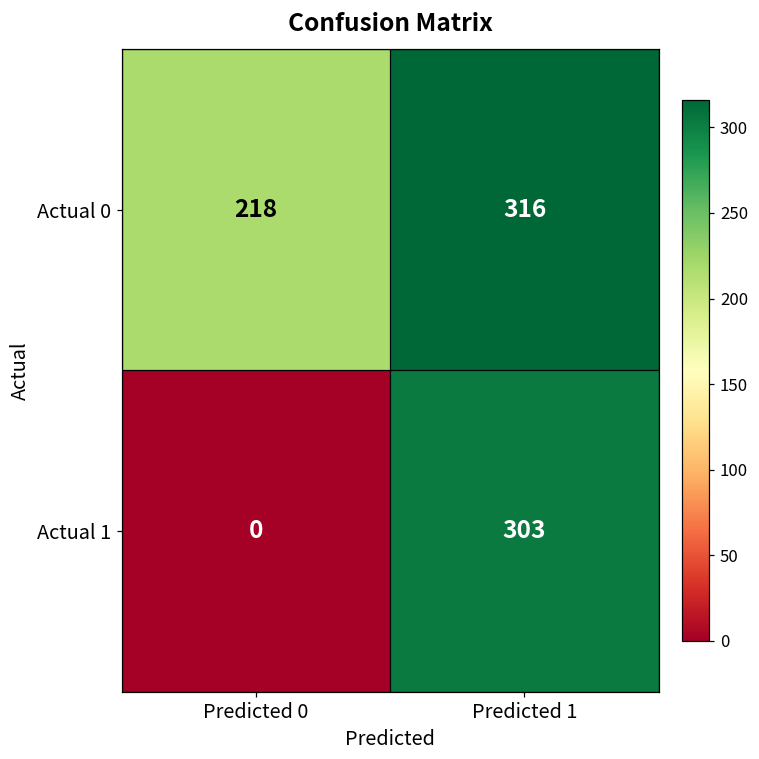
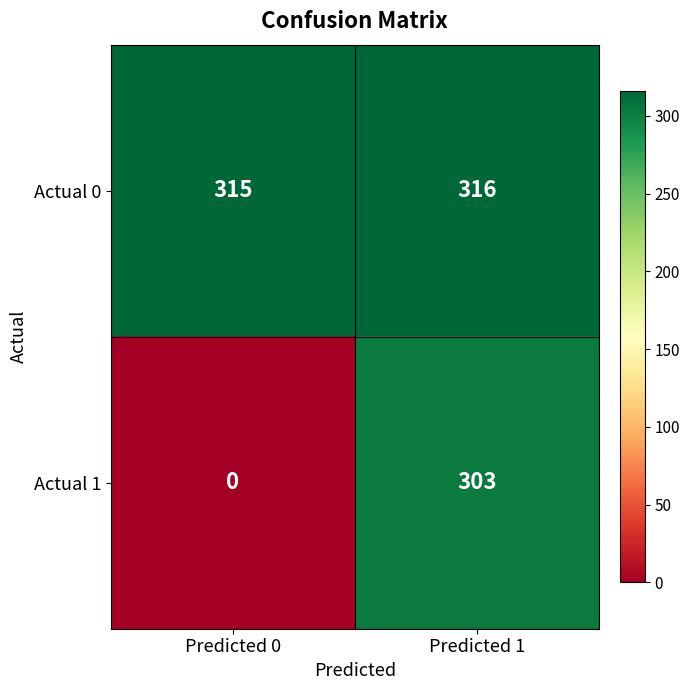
  {
    "Actual 0": {
-     "Predicted 0": 218,
+     "Predicted 0": 315,
      "Predicted 1": 316
    },
    "Actual 1": {
      "Predicted 0": 0,
      "Predicted 1": 303
    }
  }
